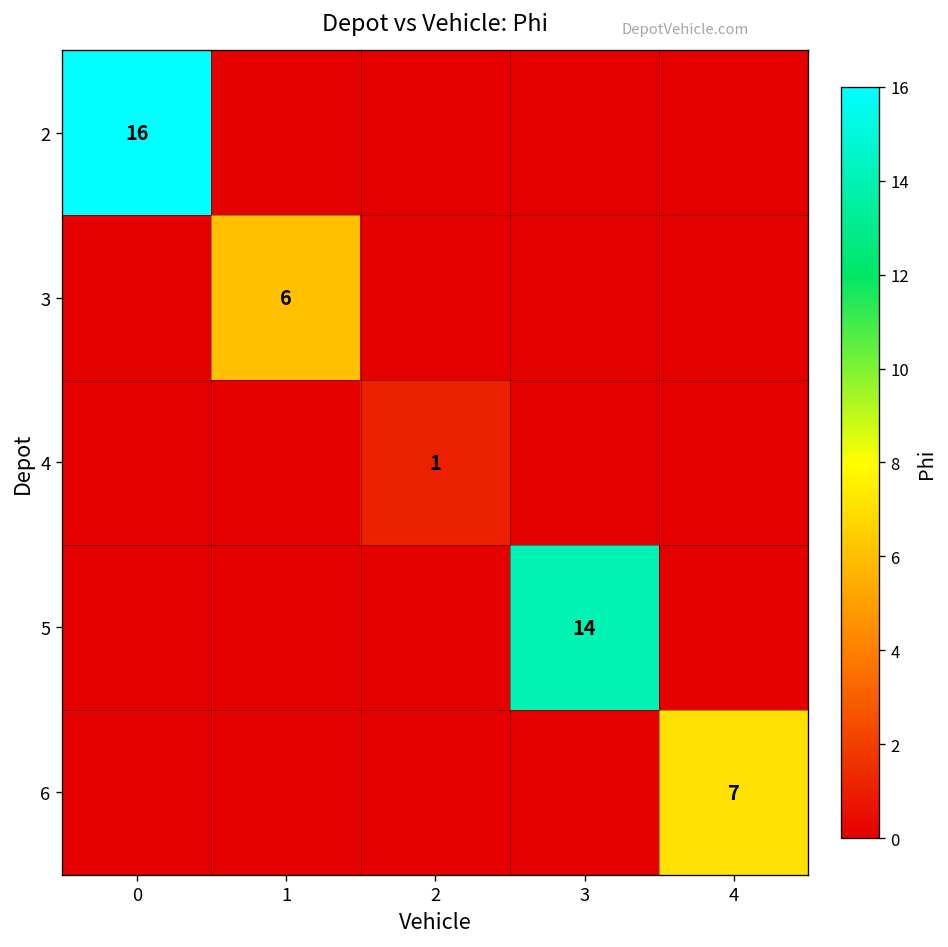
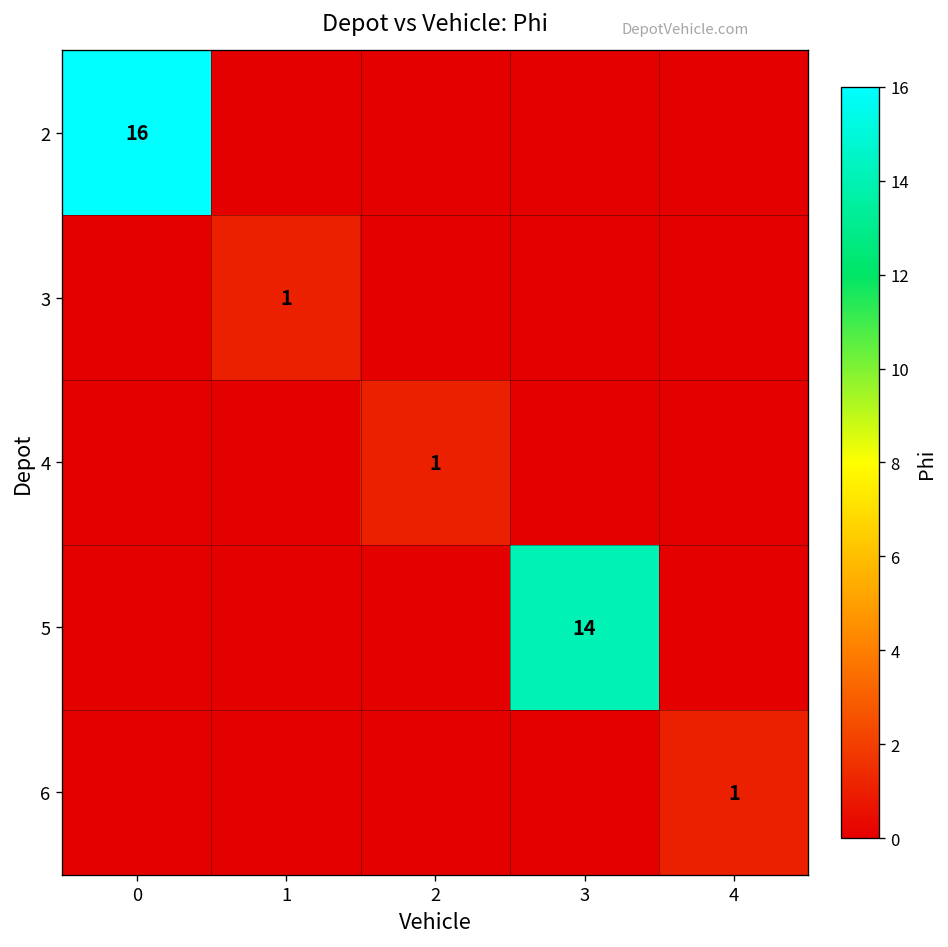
  {
    "2": {
      "0": 16
    },
    "3": {
-     "1": 6
+     "1": 1
    },
    "4": {
      "2": 1
    },
    "5": {
      "3": 14
    },
    "6": {
-     "4": 7
+     "4": 1
    }
  }
